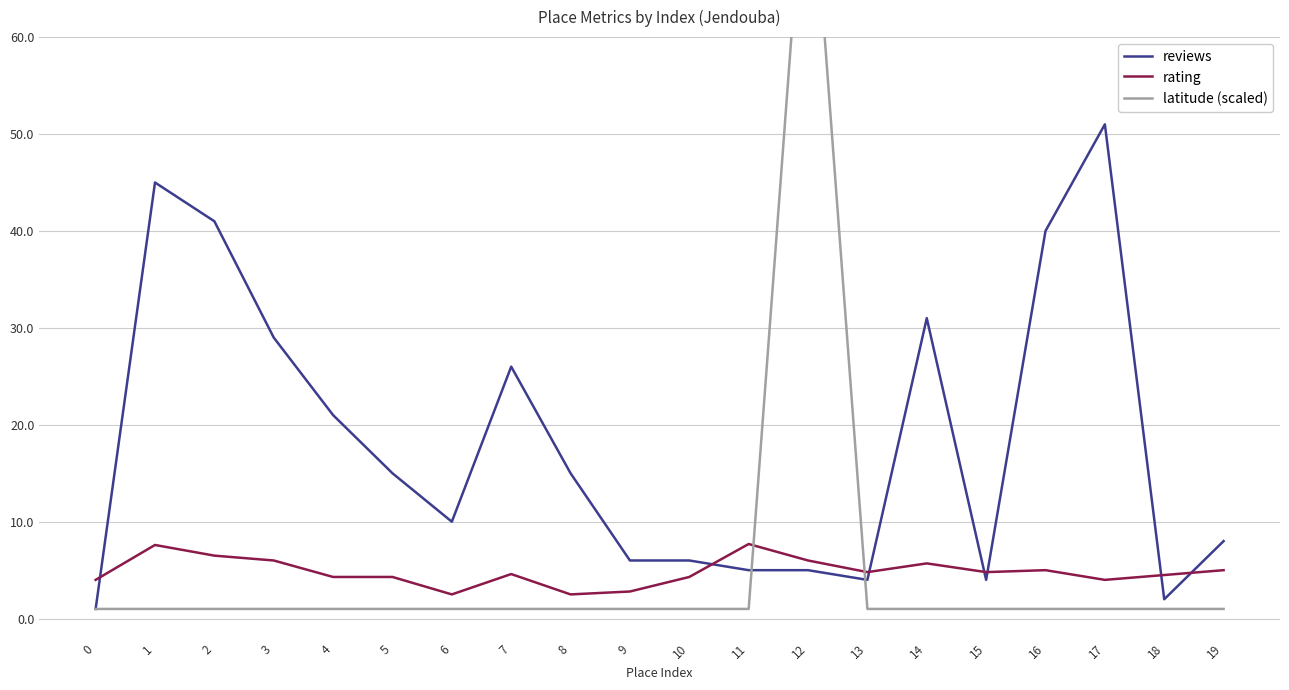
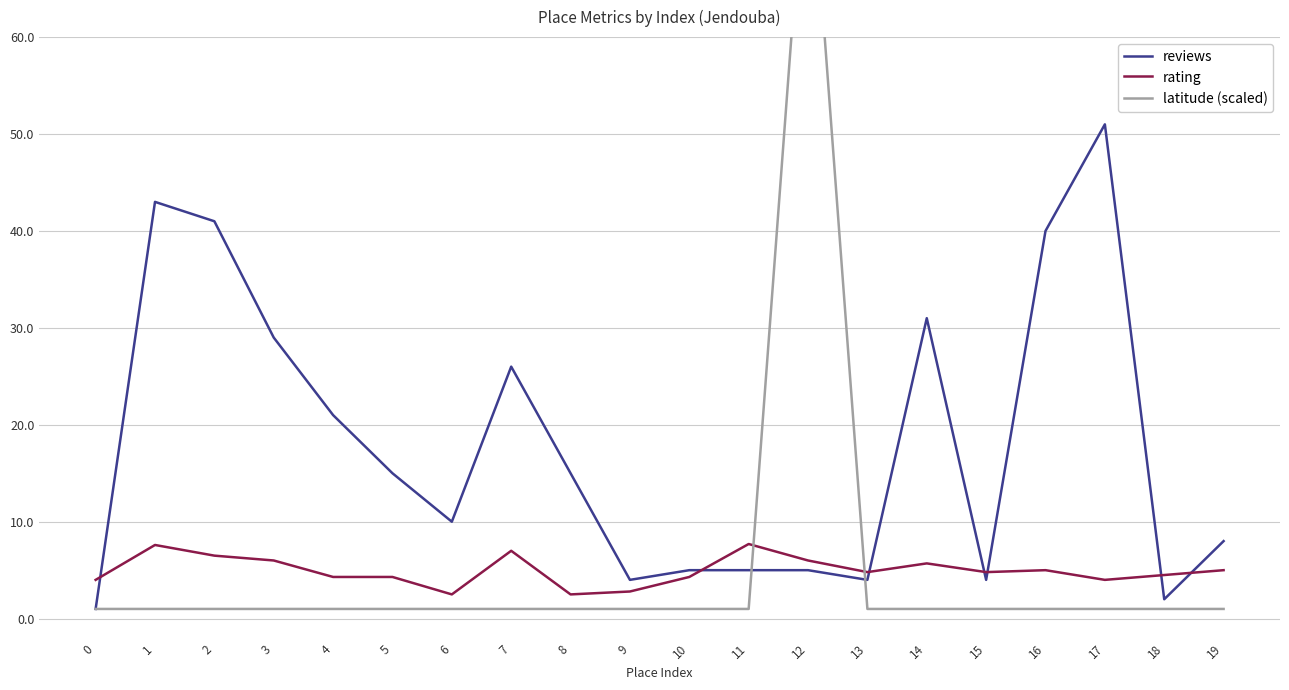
  {
    "reviews": {
-     "1": 45,
+     "1": 43,
      "2": 41,
      "3": 29,
      "4": 21,
      "5": 15,
      "6": 10,
      "7": 26,
      "8": 15,
-     "9": 6,
-     "10": 6,
+     "9": 4,
+     "10": 5,
      "11": 5,
      "12": 5,
      "13": 4,
      "14": 31,
      "15": 4,
      "16": 40,
      "17": 51,
      "18": 2,
      "19": 8
    },
    "rating": {
      "0": 4,
      "1": 8,
      "2": 7,
      "3": 6,
      "4": 4,
      "5": 4,
      "6": 3,
-     "7": 5,
+     "7": 7,
      "8": 3,
      "9": 3,
      "10": 4,
      "11": 8,
      "12": 6,
      "13": 5,
      "14": 6,
      "15": 5,
      "16": 5,
      "17": 4,
      "18": 5,
      "19": 5
    },
    "latitude (scaled)": {
      "1": 1,
      "2": 1,
      "3": 1,
      "4": 1,
      "5": 1,
      "6": 1,
      "7": 1,
      "8": 1,
      "9": 1,
      "10": 1,
      "11": 1,
      "13": 1,
      "14": 1,
      "15": 1,
      "16": 1,
      "17": 1,
      "18": 1,
      "19": 1
    }
  }
